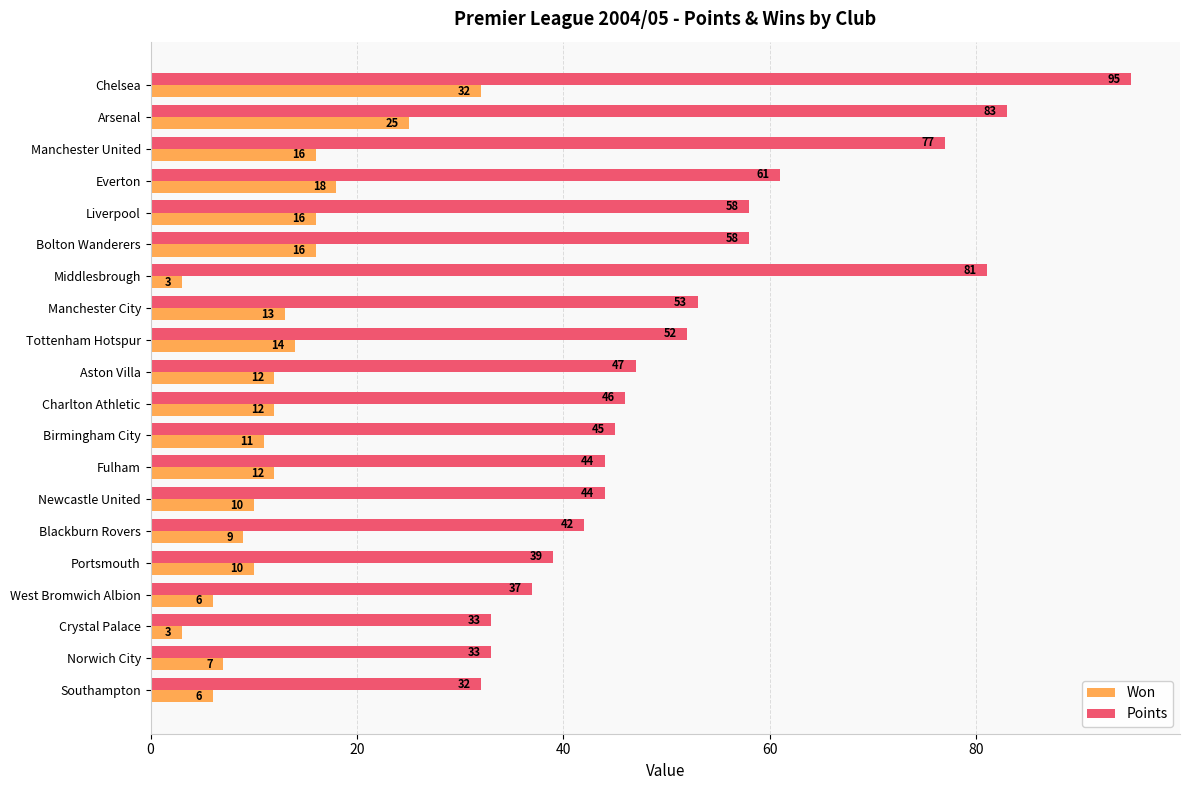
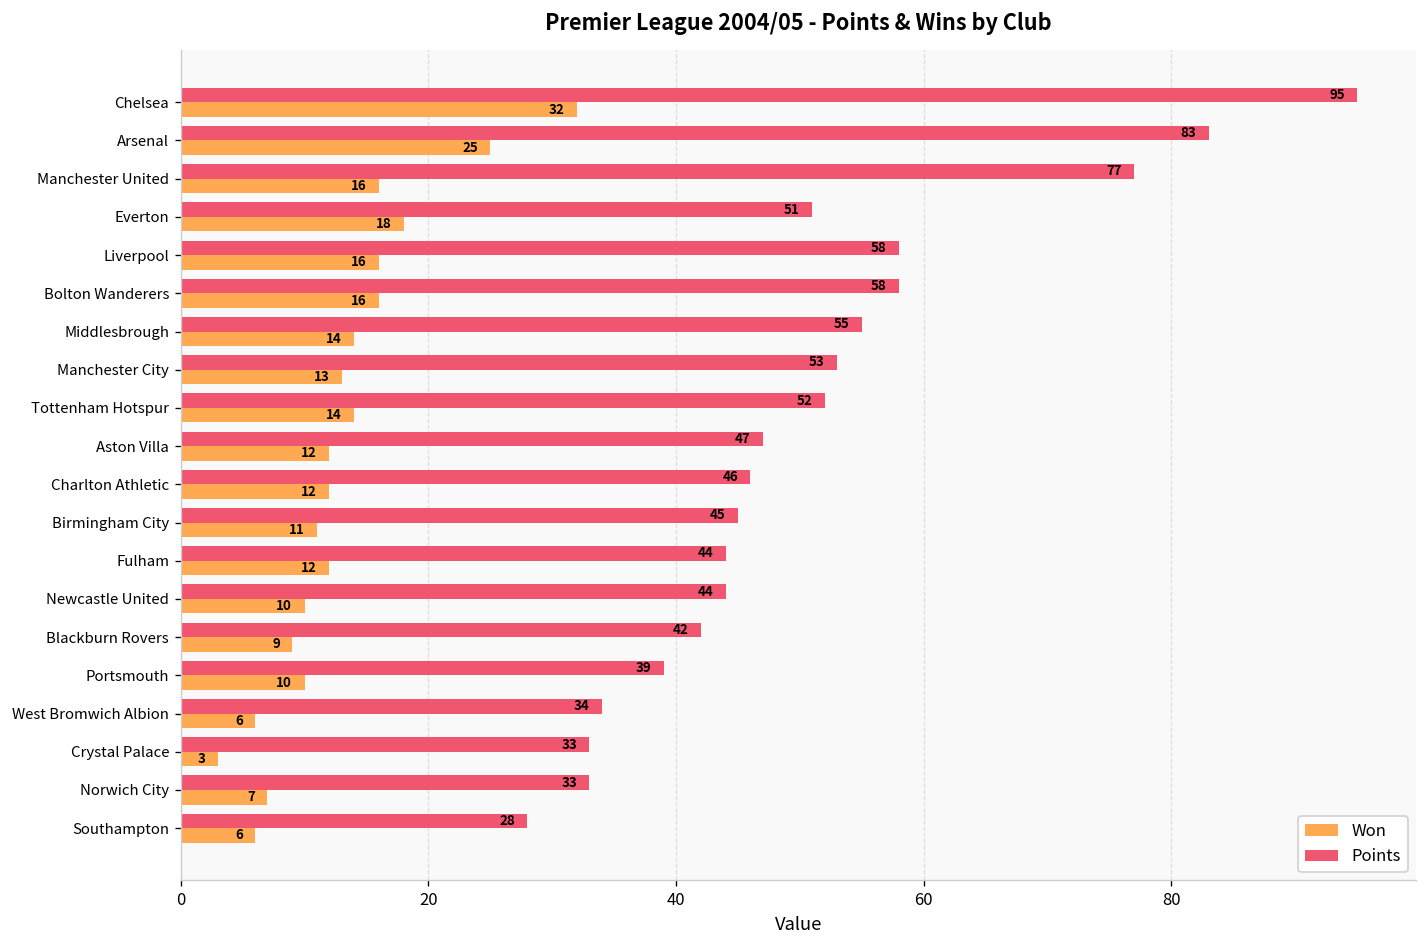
  {
    "Won": {
      "Chelsea": 32,
      "Arsenal": 25,
      "Manchester United": 16,
      "Everton": 18,
      "Liverpool": 16,
      "Bolton Wanderers": 16,
-     "Middlesbrough": 3,
+     "Middlesbrough": 14,
      "Manchester City": 13,
      "Tottenham Hotspur": 14,
      "Aston Villa": 12,
      "Charlton Athletic": 12,
      "Birmingham City": 11,
      "Fulham": 12,
      "Newcastle United": 10,
      "Blackburn Rovers": 9,
      "Portsmouth": 10,
      "West Bromwich Albion": 6,
      "Crystal Palace": 3,
      "Norwich City": 7,
      "Southampton": 6
    },
    "Points": {
      "Chelsea": 95,
      "Arsenal": 83,
      "Manchester United": 77,
-     "Everton": 61,
+     "Everton": 51,
      "Liverpool": 58,
      "Bolton Wanderers": 58,
-     "Middlesbrough": 81,
+     "Middlesbrough": 55,
      "Manchester City": 53,
      "Tottenham Hotspur": 52,
      "Aston Villa": 47,
      "Charlton Athletic": 46,
      "Birmingham City": 45,
      "Fulham": 44,
      "Newcastle United": 44,
      "Blackburn Rovers": 42,
      "Portsmouth": 39,
-     "West Bromwich Albion": 37,
+     "West Bromwich Albion": 34,
      "Crystal Palace": 33,
      "Norwich City": 33,
-     "Southampton": 32
+     "Southampton": 28
    }
  }
